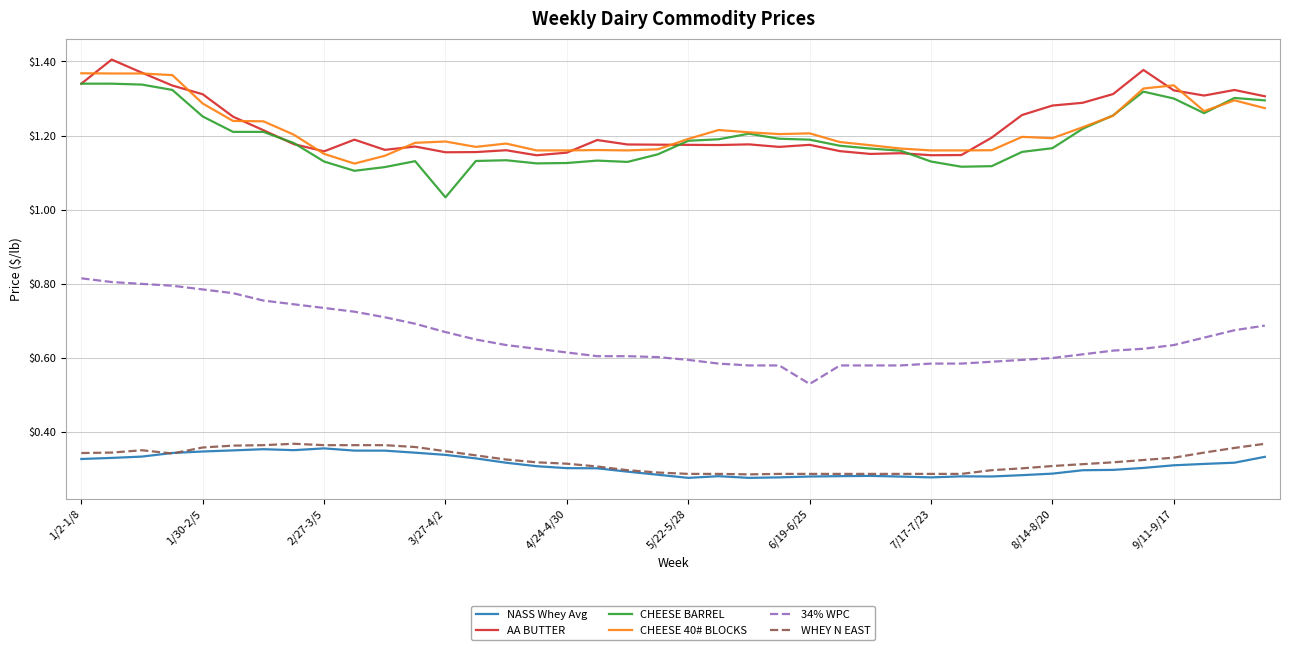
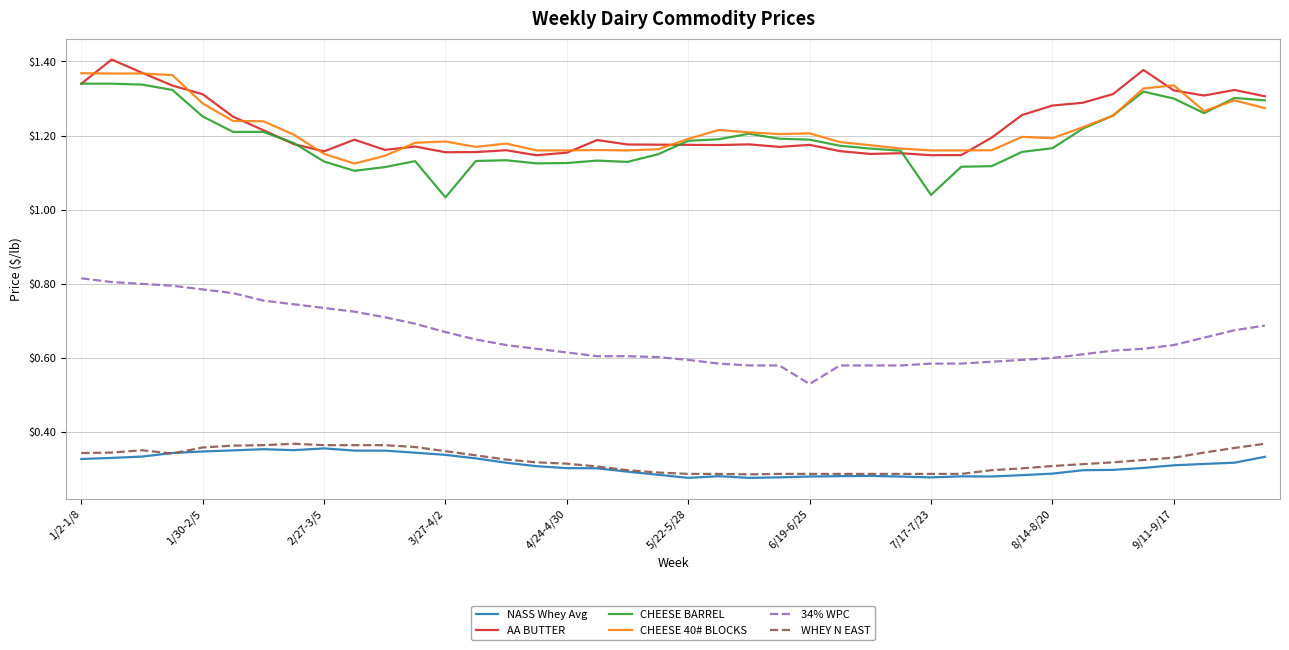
  {
    "NASS Whey Avg": {
      "1/2-1/8": "$0.33",
      "1/30-2/5": "$0.35",
      "2/27-3/5": "$0.36",
      "3/27-4/2": "$0.34",
      "4/24-4/30": "$0.30",
      "5/22-5/28": "$0.28",
      "6/19-6/25": "$0.28",
      "7/17-7/23": "$0.28",
      "8/14-8/20": "$0.29",
      "9/11-9/17": "$0.31"
    },
    "AA BUTTER": {
      "1/30-2/5": "$1.31",
      "3/27-4/2": "$1.16",
      "5/22-5/28": "$1.18",
      "6/19-6/25": "$1.18",
      "7/17-7/23": "$1.15",
      "8/14-8/20": "$1.28",
      "9/11-9/17": "$1.32"
    },
    "CHEESE BARREL": {
      "1/30-2/5": "$1.25",
      "2/27-3/5": "$1.13",
      "3/27-4/2": "$1.03",
      "4/24-4/30": "$1.13",
      "6/19-6/25": "$1.19",
-     "7/17-7/23": "$1.13",
+     "7/17-7/23": "$1.04",
      "8/14-8/20": "$1.17",
      "9/11-9/17": "$1.30"
    },
    "CHEESE 40# BLOCKS": {
      "1/2-1/8": "$1.37",
      "1/30-2/5": "$1.29",
      "3/27-4/2": "$1.18",
      "6/19-6/25": "$1.21",
      "7/17-7/23": "$1.16",
      "8/14-8/20": "$1.19",
      "9/11-9/17": "$1.34"
    },
    "34% WPC": {
      "1/2-1/8": "$0.82",
      "1/30-2/5": "$0.79",
      "2/27-3/5": "$0.74",
      "3/27-4/2": "$0.67",
      "4/24-4/30": "$0.62",
      "5/22-5/28": "$0.60",
      "6/19-6/25": "$0.53",
      "7/17-7/23": "$0.59",
      "8/14-8/20": "$0.60",
      "9/11-9/17": "$0.64"
    },
    "WHEY N EAST": {
      "1/2-1/8": "$0.34",
      "1/30-2/5": "$0.36",
      "2/27-3/5": "$0.37",
      "3/27-4/2": "$0.35",
      "4/24-4/30": "$0.32",
      "5/22-5/28": "$0.29",
      "6/19-6/25": "$0.29",
      "7/17-7/23": "$0.29",
      "8/14-8/20": "$0.31",
      "9/11-9/17": "$0.33"
    }
  }
